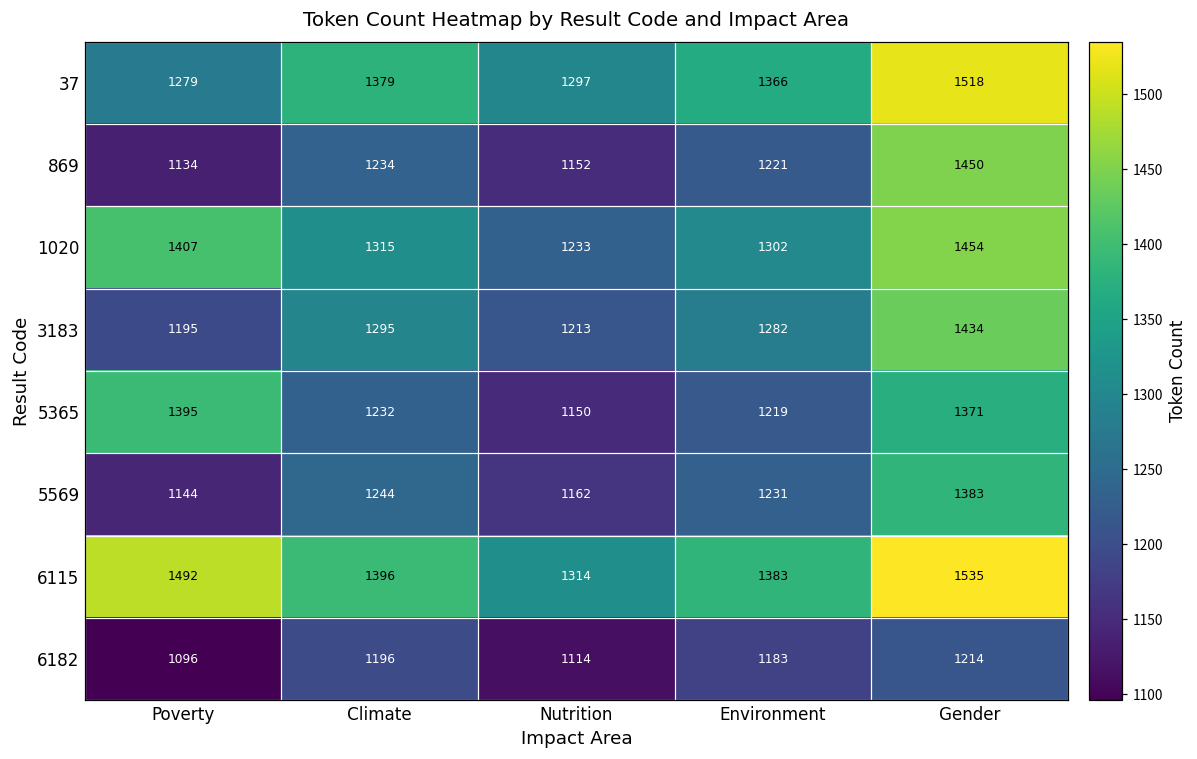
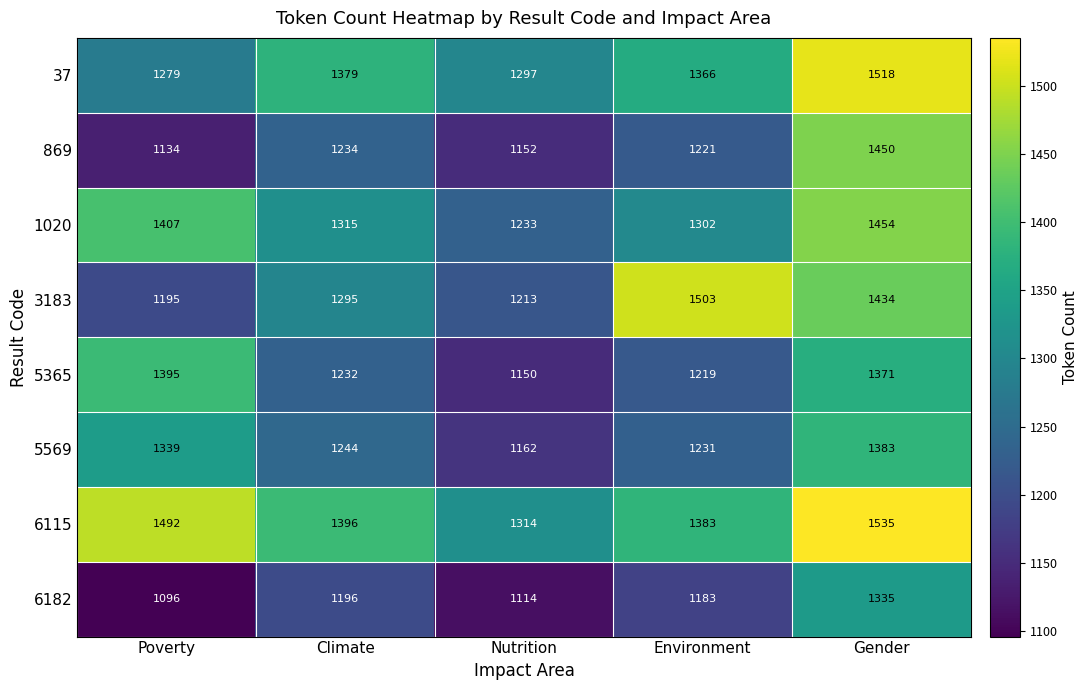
  {
    "37": {
      "Poverty": 1279,
      "Climate": 1379,
      "Nutrition": 1297,
      "Environment": 1366,
      "Gender": 1518
    },
    "869": {
      "Poverty": 1134,
      "Climate": 1234,
      "Nutrition": 1152,
      "Environment": 1221,
      "Gender": 1450
    },
    "1020": {
      "Poverty": 1407,
      "Climate": 1315,
      "Nutrition": 1233,
      "Environment": 1302,
      "Gender": 1454
    },
    "3183": {
      "Poverty": 1195,
      "Climate": 1295,
      "Nutrition": 1213,
-     "Environment": 1282,
+     "Environment": 1503,
      "Gender": 1434
    },
    "5365": {
      "Poverty": 1395,
      "Climate": 1232,
      "Nutrition": 1150,
      "Environment": 1219,
      "Gender": 1371
    },
    "5569": {
-     "Poverty": 1144,
+     "Poverty": 1339,
      "Climate": 1244,
      "Nutrition": 1162,
      "Environment": 1231,
      "Gender": 1383
    },
    "6115": {
      "Poverty": 1492,
      "Climate": 1396,
      "Nutrition": 1314,
      "Environment": 1383,
      "Gender": 1535
    },
    "6182": {
      "Poverty": 1096,
      "Climate": 1196,
      "Nutrition": 1114,
      "Environment": 1183,
-     "Gender": 1214
+     "Gender": 1335
    }
  }
